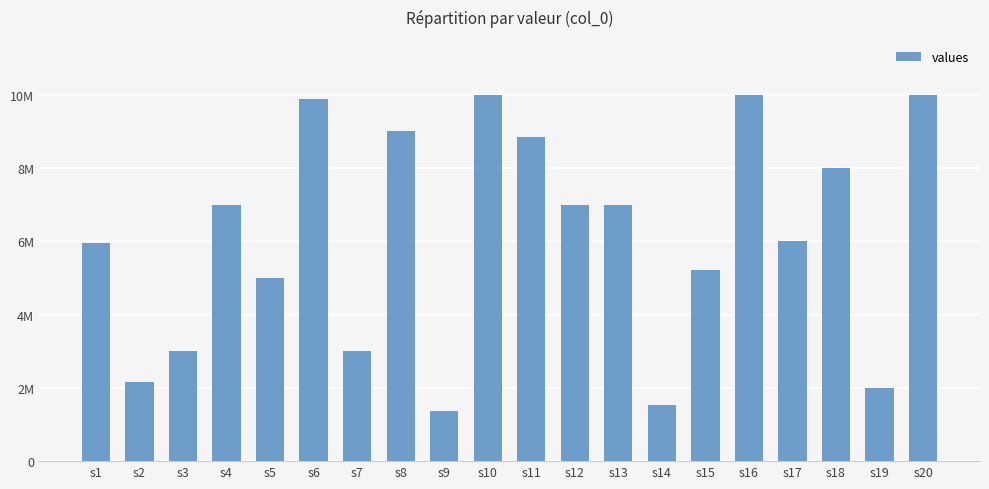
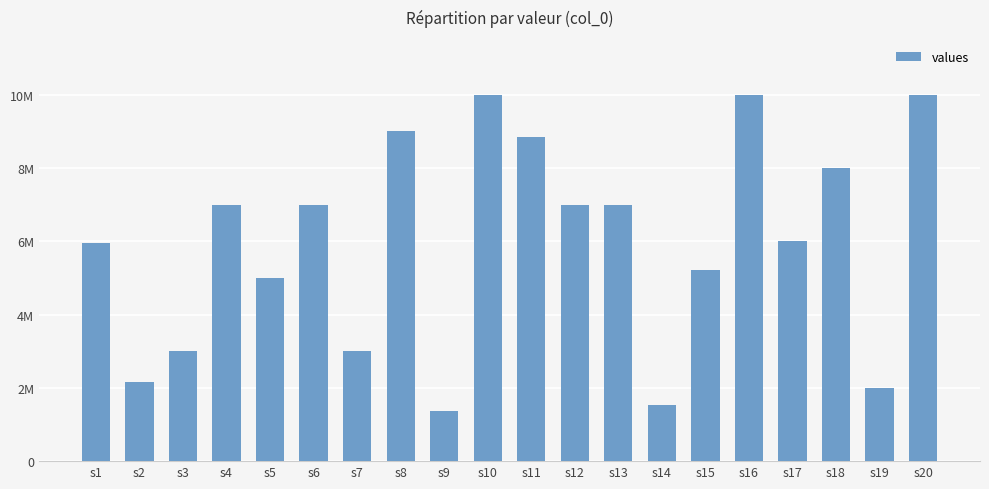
  {
    "s1": 5900000,
    "s2": 2200000,
    "s3": 3000000,
    "s4": 7000000,
    "s5": 5000000,
-   "s6": 9900000,
+   "s6": 7000000,
    "s7": 3000000,
    "s8": 9000000,
    "s9": 1400000,
    "s10": 10000000,
    "s11": 8800000,
    "s12": 7000000,
    "s13": 7000000,
    "s14": 1500000,
    "s15": 5200000,
    "s16": 10000000,
    "s17": 6000000,
    "s18": 8000000,
    "s19": 2000000,
    "s20": 10000000
  }
